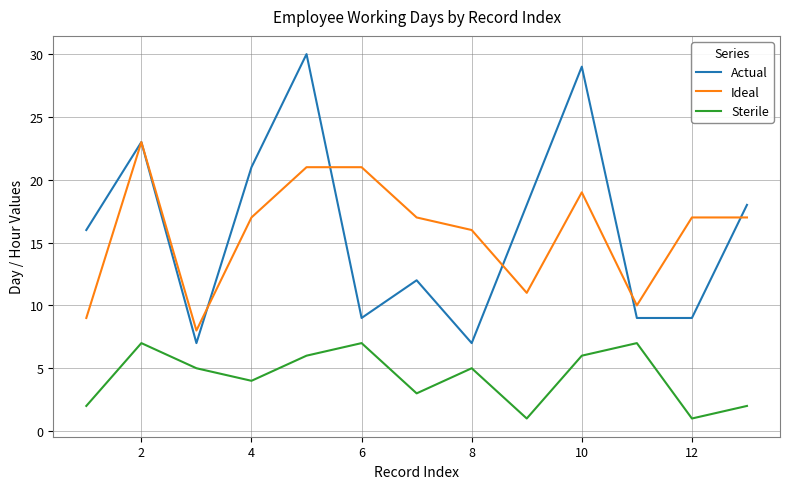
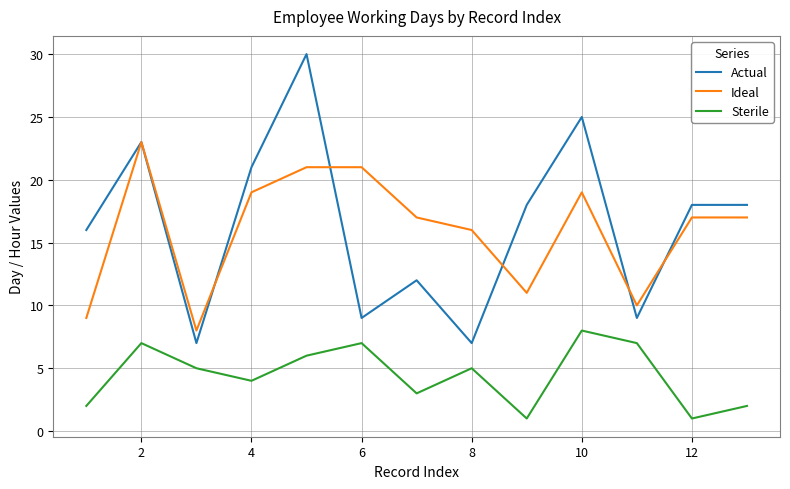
  {
    "Actual": {
      "4": 21,
      "6": 9,
      "8": 7,
-     "10": 29,
-     "12": 9
+     "10": 25,
+     "12": 18
    },
    "Ideal": {
-     "4": 17,
+     "4": 19,
      "6": 21,
      "8": 16,
      "10": 19,
      "12": 17
    },
    "Sterile": {
      "2": 7,
      "4": 4,
      "6": 7,
      "8": 5,
-     "10": 6,
+     "10": 8,
      "12": 1
    }
  }
